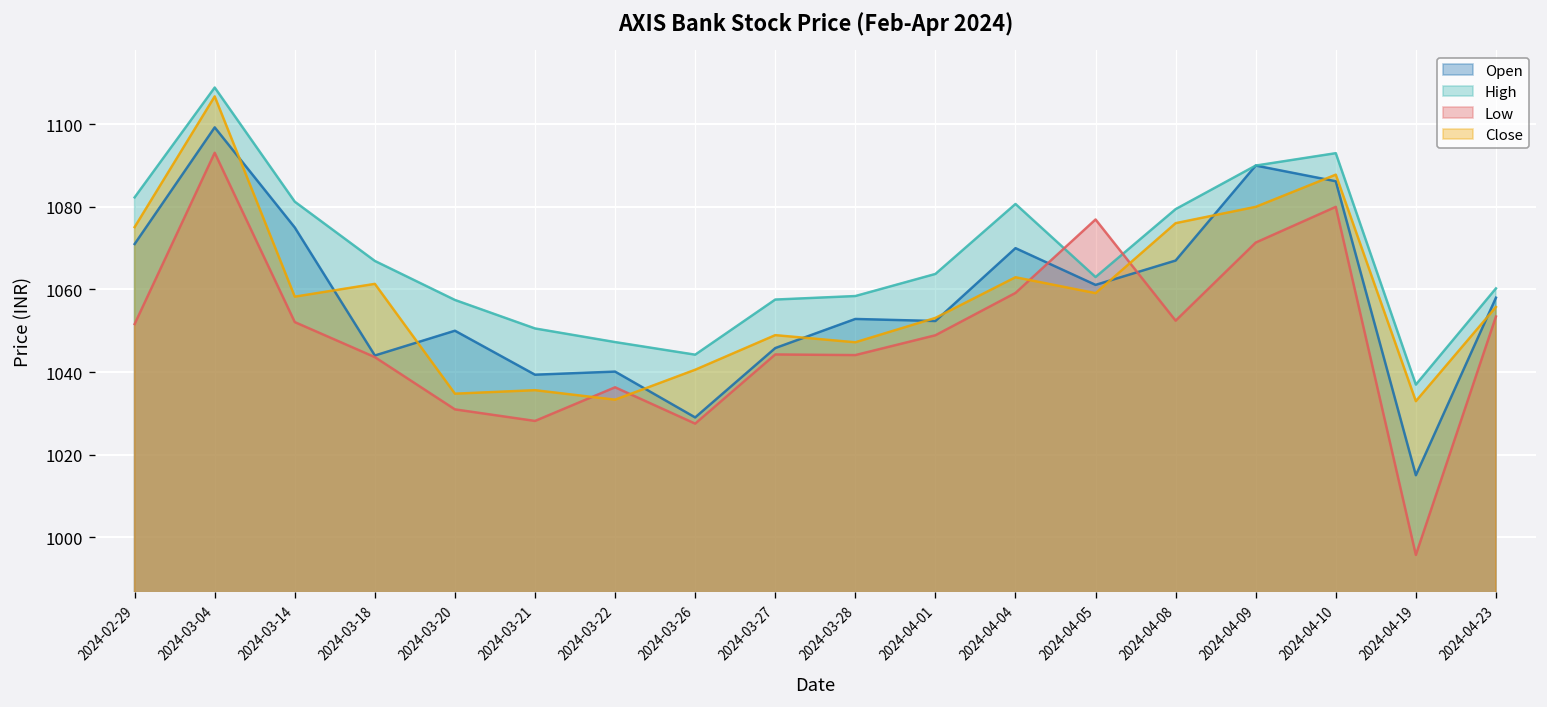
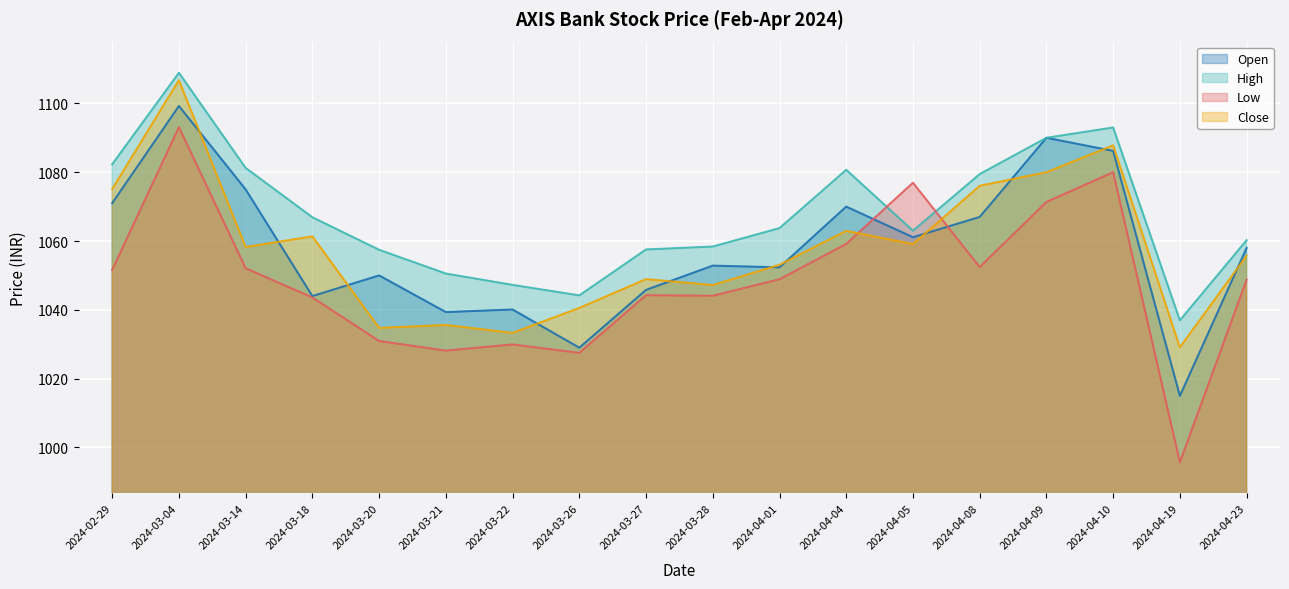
  {
    "Low": {
      "2024-02-29": 1052,
      "2024-03-04": 1093,
      "2024-03-14": 1052,
      "2024-03-20": 1031,
      "2024-03-21": 1028,
-     "2024-03-22": 1036,
+     "2024-03-22": 1030,
      "2024-03-26": 1028,
      "2024-03-27": 1044,
      "2024-03-28": 1044,
      "2024-04-01": 1049,
      "2024-04-04": 1059,
      "2024-04-05": 1077,
      "2024-04-08": 1052,
      "2024-04-09": 1071,
      "2024-04-10": 1080,
      "2024-04-19": 996,
-     "2024-04-23": 1053
+     "2024-04-23": 1049
    },
    "Close": {
      "2024-02-29": 1075,
      "2024-03-04": 1107,
      "2024-03-14": 1058,
      "2024-03-18": 1061,
      "2024-03-20": 1035,
      "2024-03-21": 1036,
      "2024-03-22": 1033,
      "2024-03-26": 1041,
      "2024-03-27": 1049,
      "2024-03-28": 1047,
      "2024-04-01": 1053,
      "2024-04-04": 1063,
      "2024-04-05": 1059,
      "2024-04-08": 1076,
      "2024-04-09": 1080,
      "2024-04-10": 1088,
-     "2024-04-19": 1033,
+     "2024-04-19": 1029,
      "2024-04-23": 1056
    }
  }
